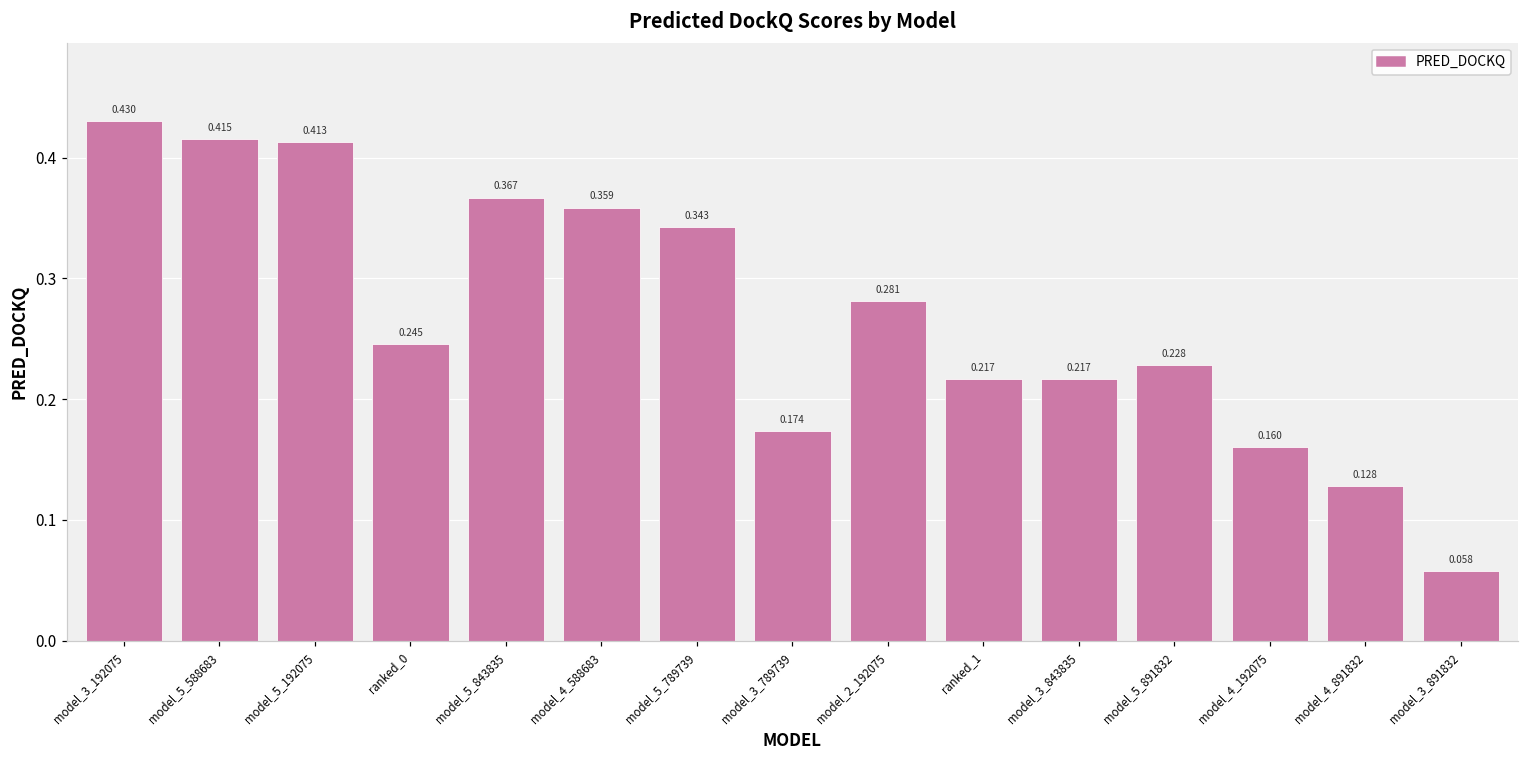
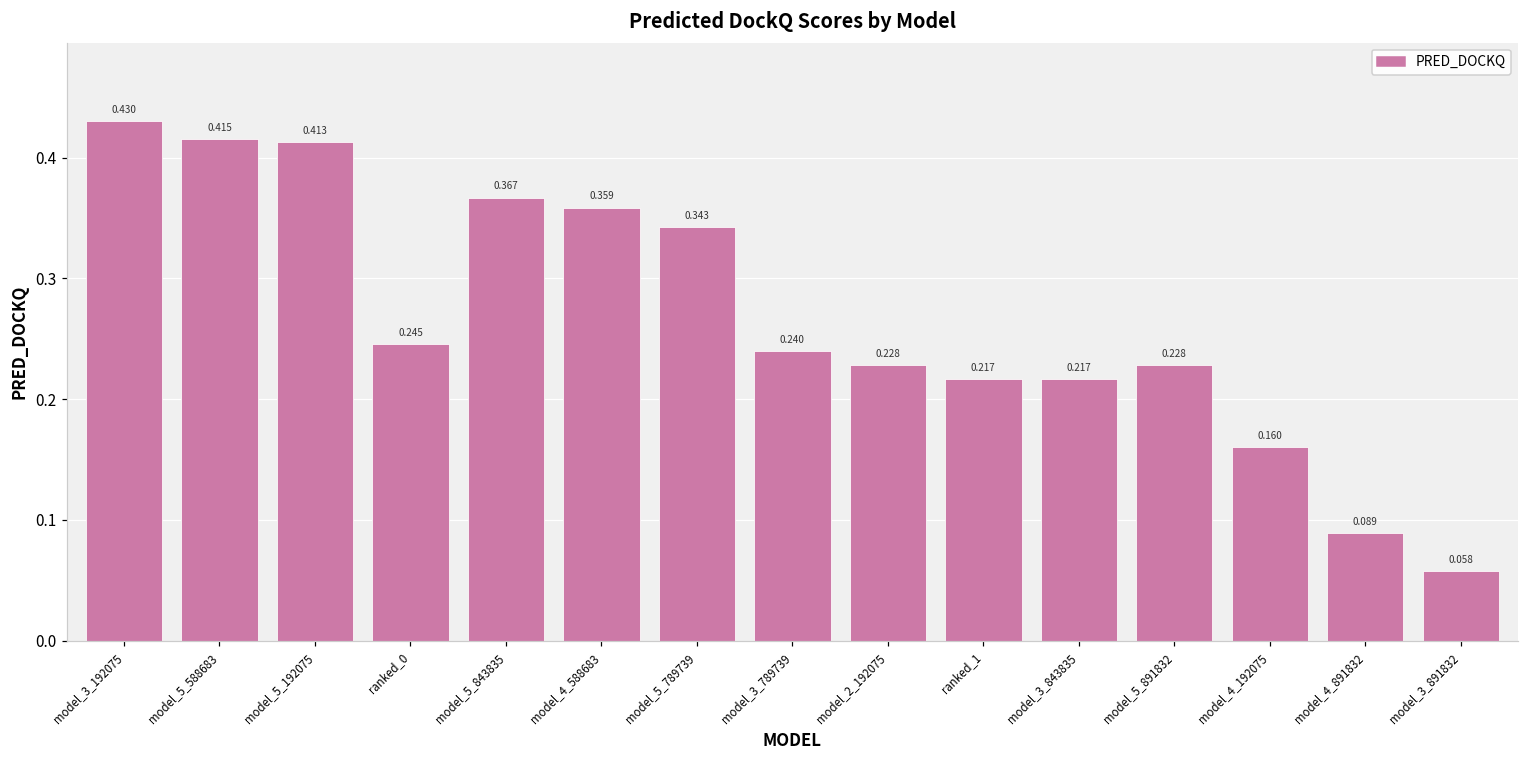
  {
    "model_3_192075": 0.430,
    "model_5_588683": 0.415,
    "model_5_192075": 0.413,
    "ranked_0": 0.245,
    "model_5_843835": 0.367,
    "model_4_588683": 0.359,
    "model_5_789739": 0.343,
-   "model_3_789739": 0.174,
-   "model_2_192075": 0.281,
+   "model_3_789739": 0.240,
+   "model_2_192075": 0.228,
    "ranked_1": 0.217,
    "model_3_843835": 0.217,
    "model_5_891832": 0.228,
    "model_4_192075": 0.160,
-   "model_4_891832": 0.128,
+   "model_4_891832": 0.089,
    "model_3_891832": 0.058
  }
